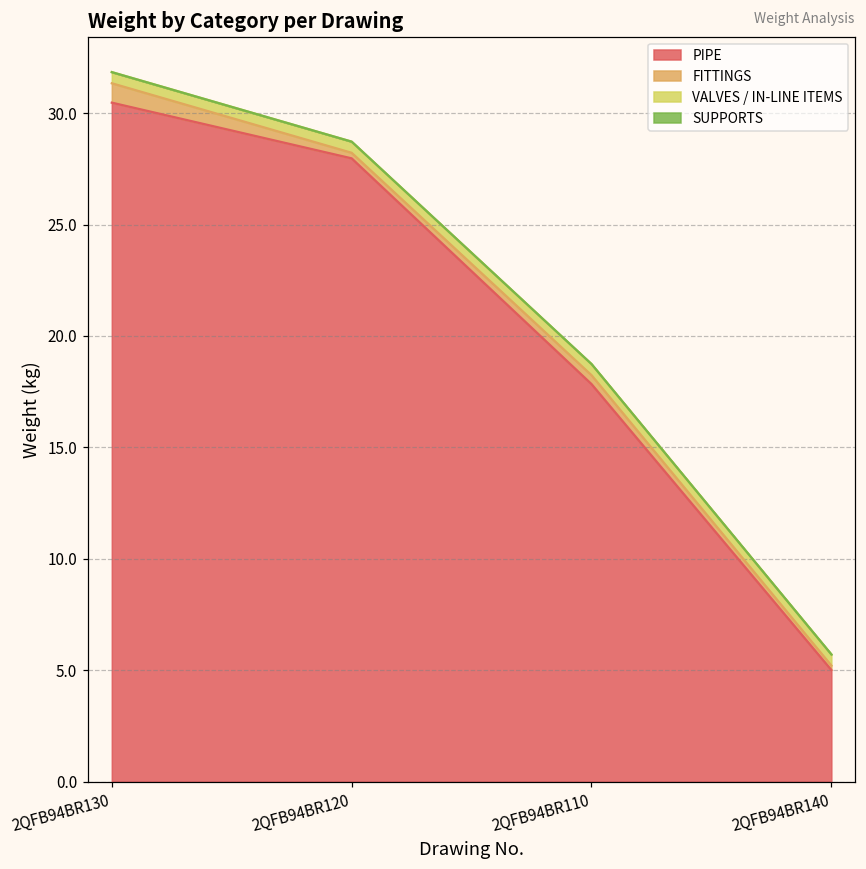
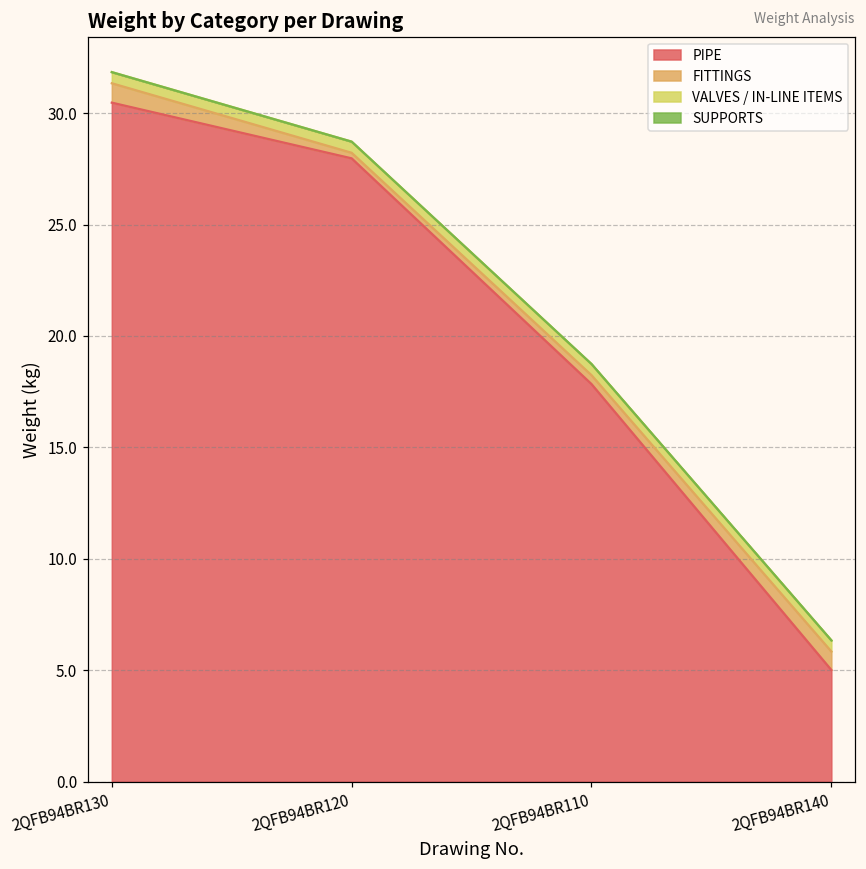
  {
    "PIPE": {
      "2QFB94BR130": 30.5,
      "2QFB94BR120": 28.0,
      "2QFB94BR110": 17.8,
      "2QFB94BR140": 5.0
    },
    "FITTINGS": {
      "2QFB94BR130": 0.9,
      "2QFB94BR120": 0.3,
      "2QFB94BR110": 0.4,
-     "2QFB94BR140": 0.2
+     "2QFB94BR140": 0.8
    }
  }
